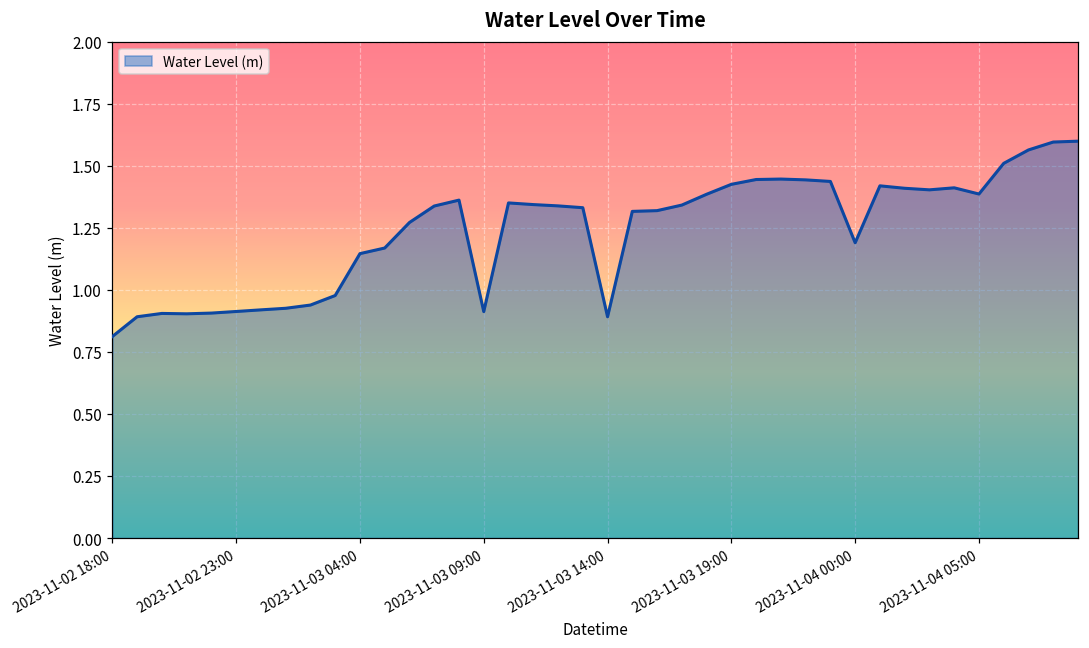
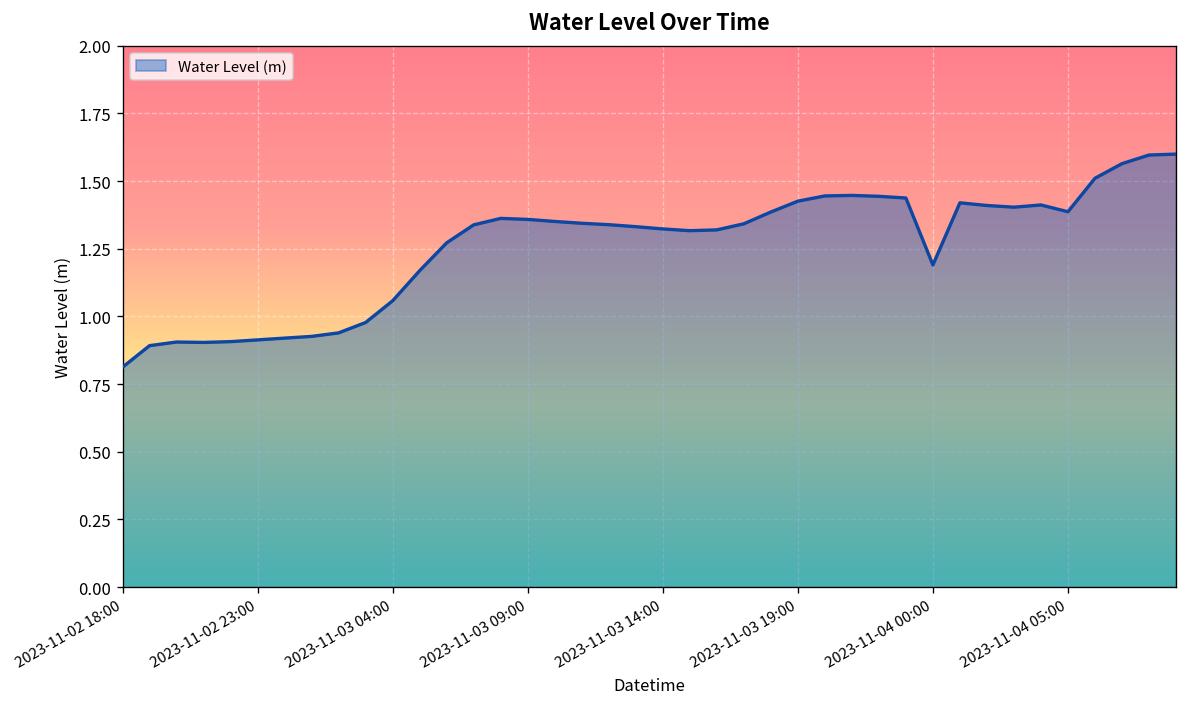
  {
    "2023-11-02 18:00": 0.81,
    "2023-11-02 23:00": 0.91,
-   "2023-11-03 04:00": 1.15,
-   "2023-11-03 09:00": 0.91,
-   "2023-11-03 14:00": 0.89,
+   "2023-11-03 04:00": 1.06,
+   "2023-11-03 09:00": 1.36,
+   "2023-11-03 14:00": 1.32,
    "2023-11-03 19:00": 1.43,
    "2023-11-04 00:00": 1.19,
    "2023-11-04 05:00": 1.39
  }
